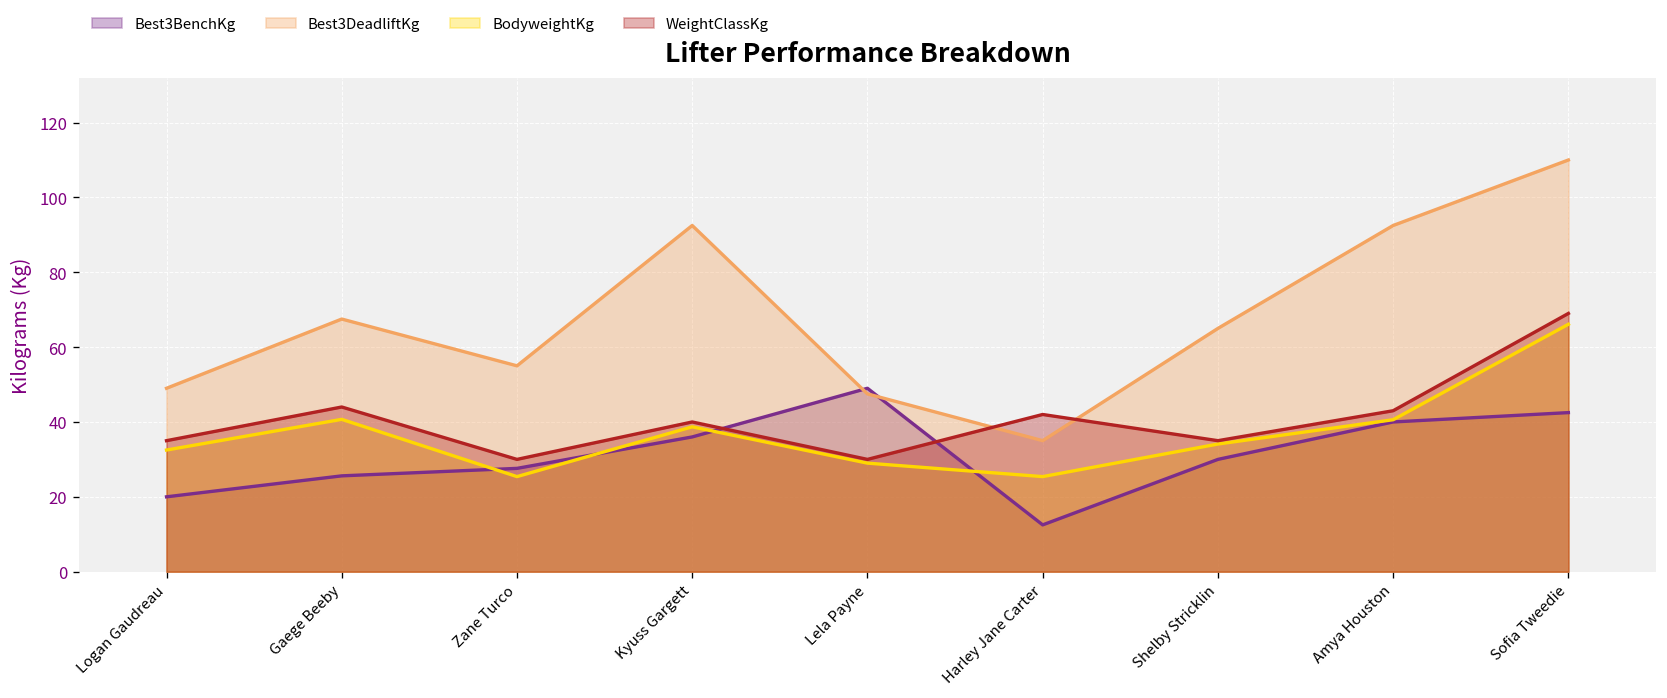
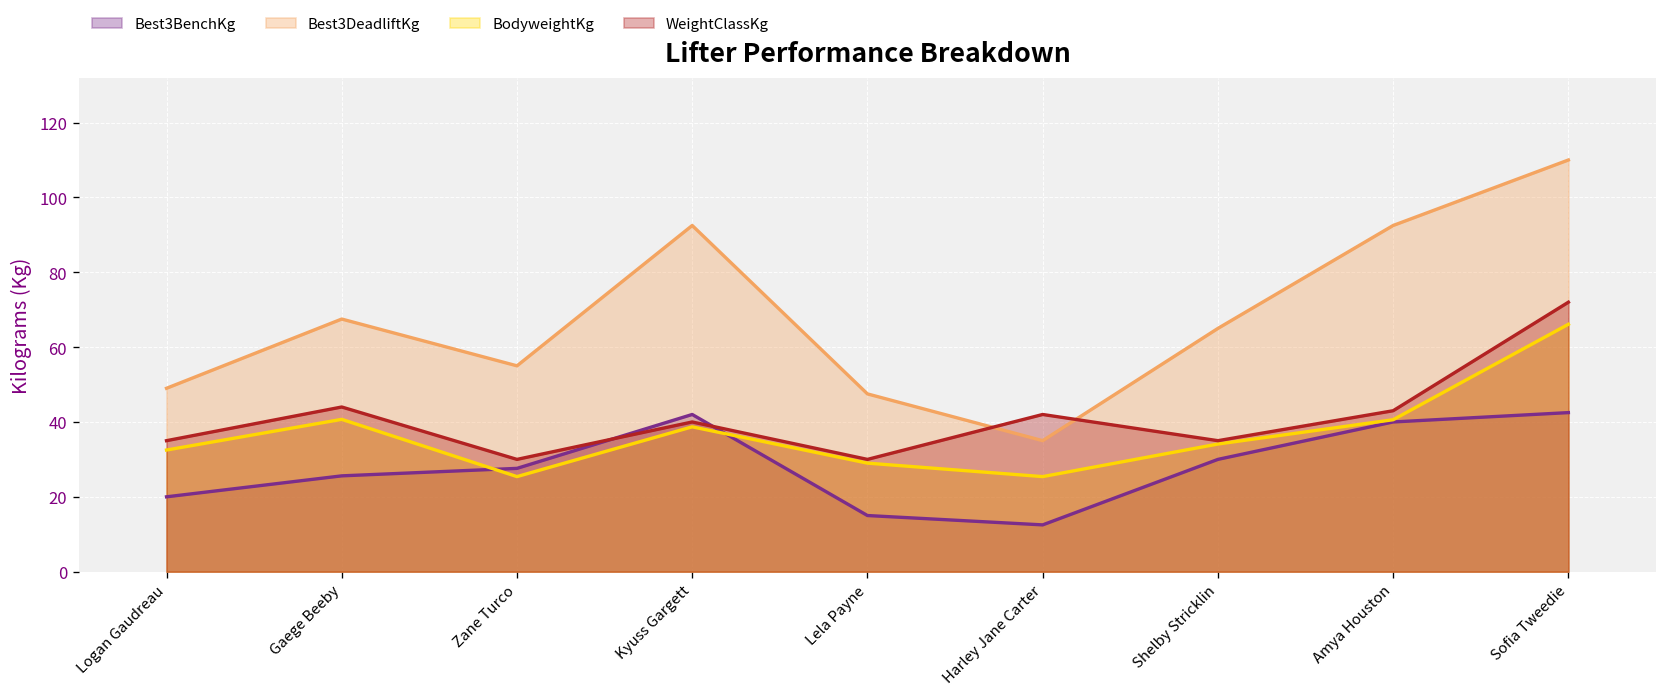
  {
    "Best3BenchKg": {
      "Logan Gaudreau": 20,
      "Gaege Beeby": 26,
      "Zane Turco": 28,
-     "Kyuss Gargett": 36,
-     "Lela Payne": 49,
+     "Kyuss Gargett": 42,
+     "Lela Payne": 15,
      "Harley Jane Carter": 13,
      "Shelby Stricklin": 30,
      "Sofia Tweedie": 43
    },
    "WeightClassKg": {
      "Logan Gaudreau": 35,
      "Gaege Beeby": 44,
      "Zane Turco": 30,
      "Kyuss Gargett": 40,
      "Lela Payne": 30,
      "Harley Jane Carter": 42,
      "Shelby Stricklin": 35,
      "Amya Houston": 43,
-     "Sofia Tweedie": 69
+     "Sofia Tweedie": 72
    }
  }
